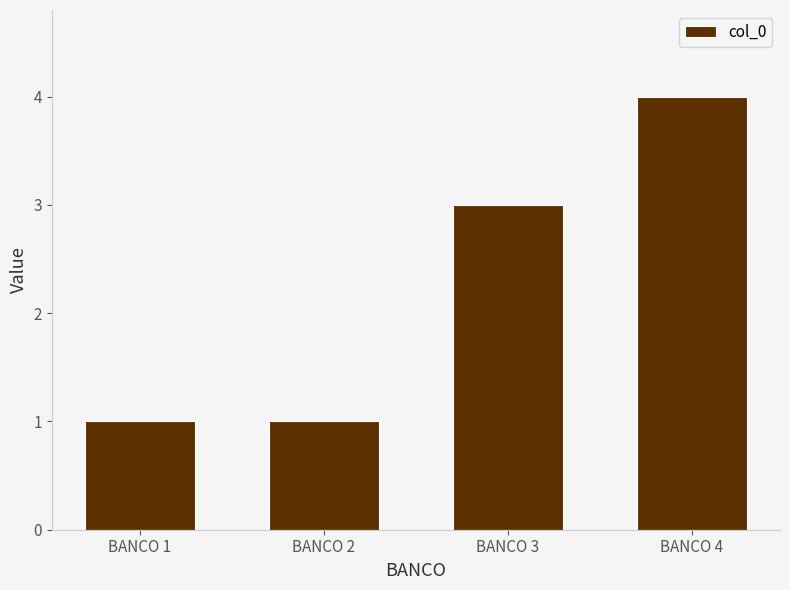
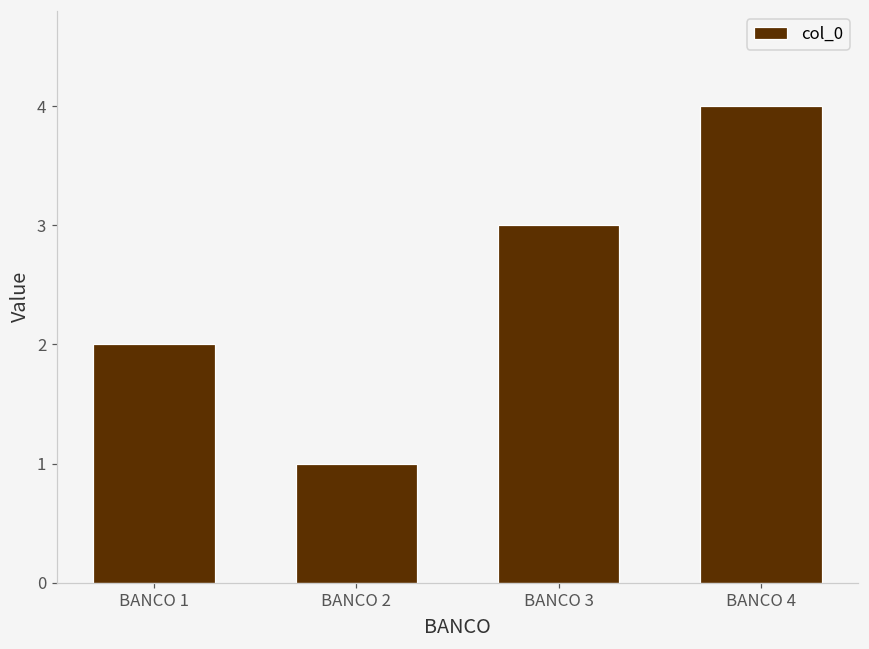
  {
-   "BANCO 1": 1,
+   "BANCO 1": 2,
    "BANCO 2": 1,
    "BANCO 3": 3,
    "BANCO 4": 4
  }
